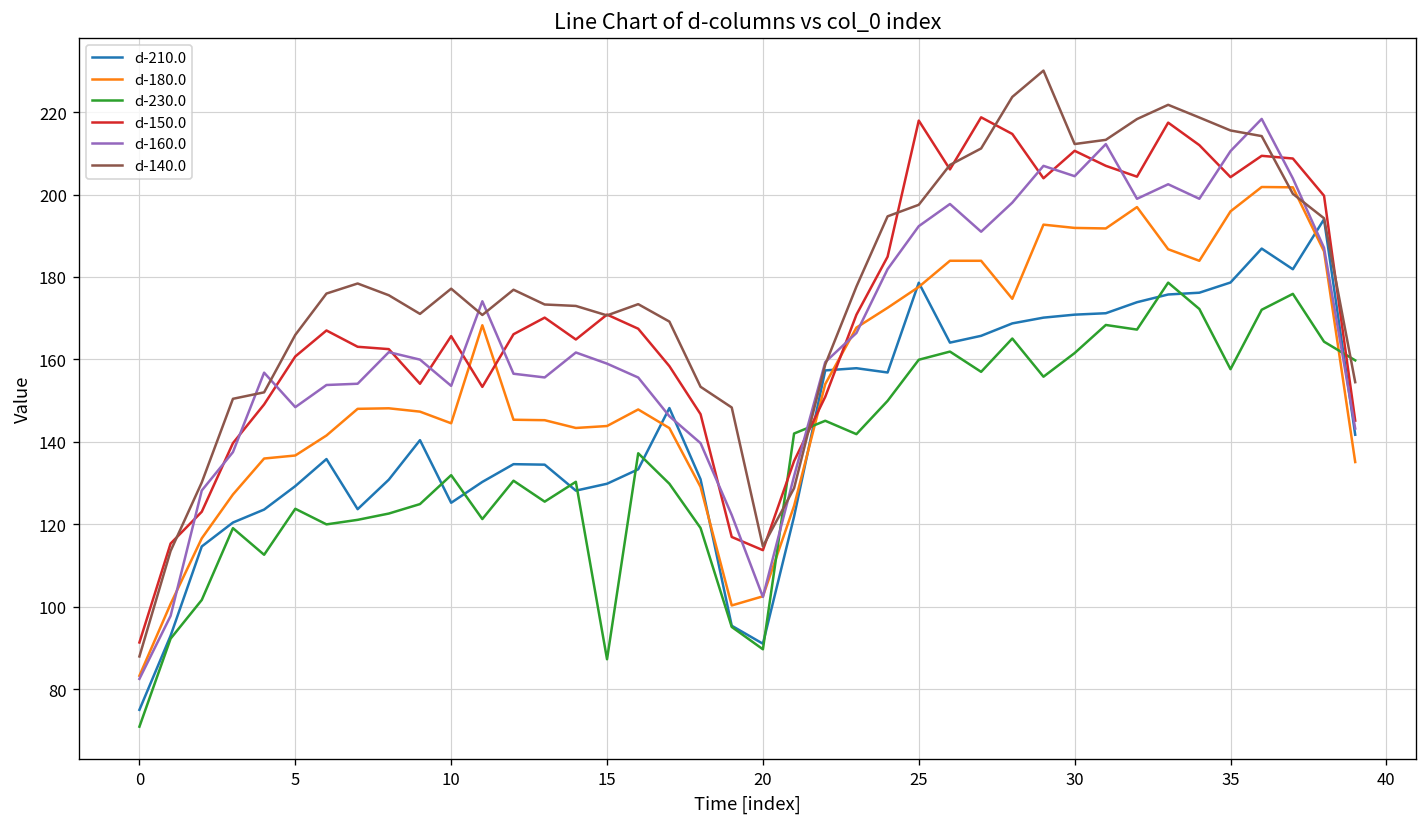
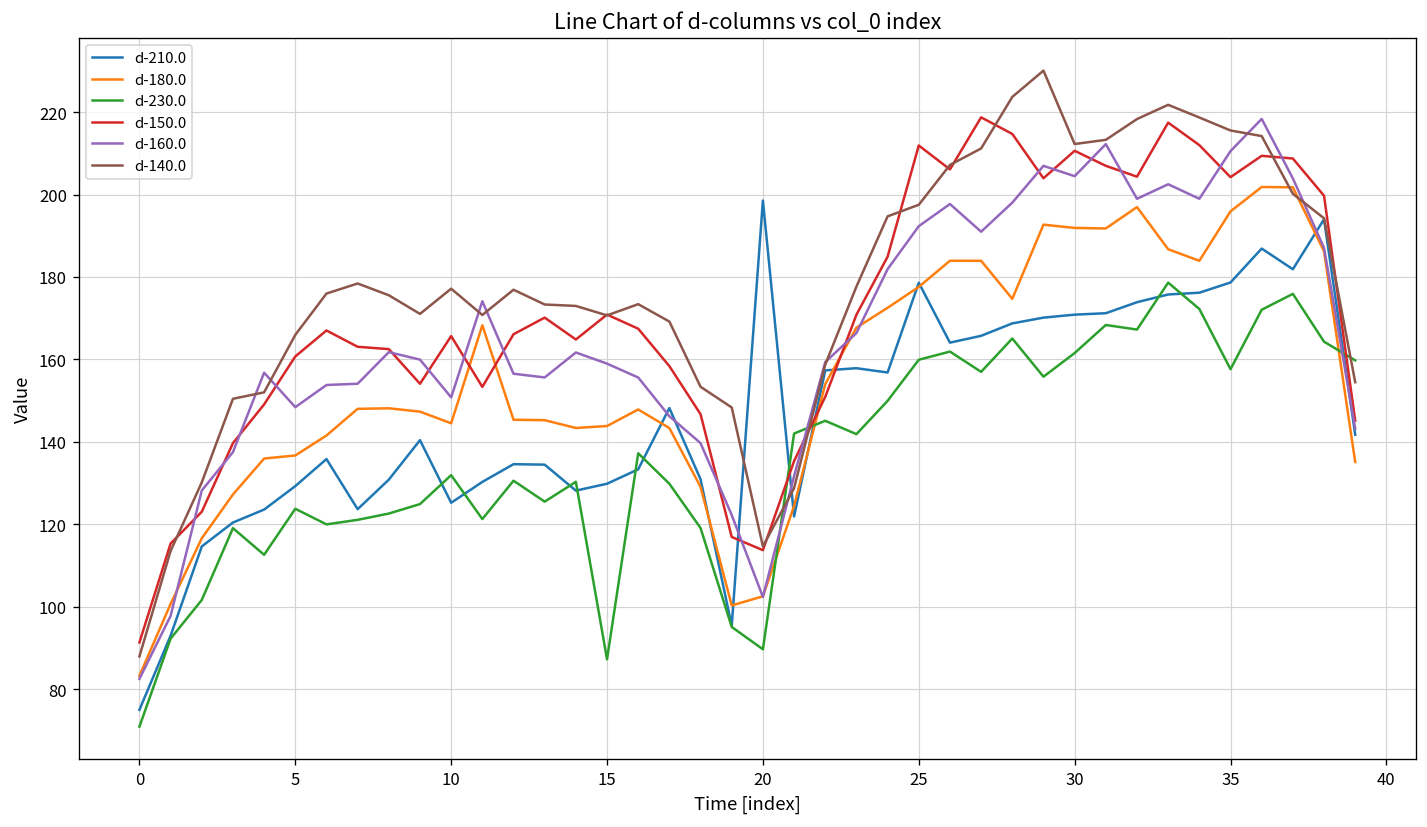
  {
    "d-210.0": {
      "0": 75,
      "5": 129,
      "10": 125,
      "15": 130,
-     "20": 91,
+     "20": 199,
      "25": 179,
      "30": 171,
      "35": 179
    },
    "d-180.0": {
      "0": 83,
      "5": 137,
      "10": 144,
      "15": 144,
      "25": 178,
      "30": 192,
      "35": 196
    },
    "d-230.0": {
      "0": 71,
      "5": 124,
      "10": 132,
      "15": 87,
      "20": 90,
      "25": 160,
      "30": 162,
      "35": 158
    },
    "d-150.0": {
      "0": 91,
      "5": 161,
      "10": 166,
      "20": 114,
-     "25": 218,
+     "25": 212,
      "30": 211,
      "35": 204
    },
    "d-160.0": {
      "0": 82,
      "5": 148,
-     "10": 154,
+     "10": 151,
      "15": 159,
      "25": 192,
      "30": 204,
      "35": 211
    },
    "d-140.0": {
      "0": 88,
      "5": 166,
      "10": 177,
      "20": 115,
      "25": 198,
      "30": 212,
      "35": 216
    }
  }
